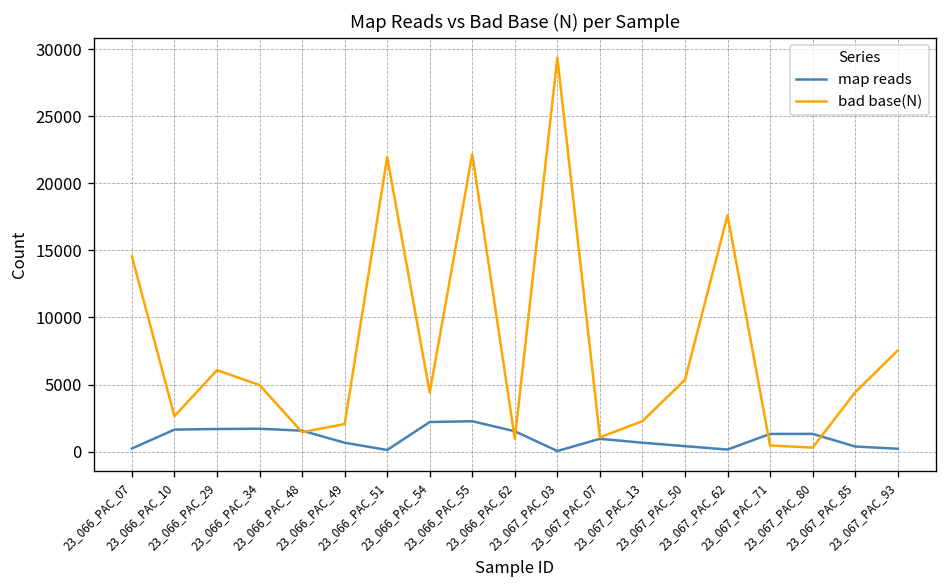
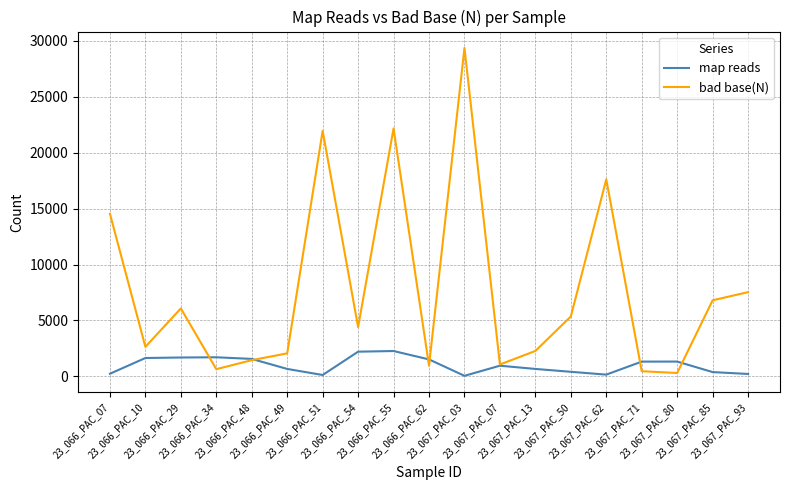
  {
    "map reads": {
      "23_066_PAC_07": 200,
      "23_066_PAC_10": 1600,
      "23_066_PAC_29": 1700,
      "23_066_PAC_34": 1700,
      "23_066_PAC_49": 700,
      "23_066_PAC_51": 100,
      "23_066_PAC_54": 2200,
      "23_066_PAC_55": 2300,
      "23_066_PAC_62": 1500,
      "23_067_PAC_03": 0,
      "23_067_PAC_13": 700,
      "23_067_PAC_50": 400,
      "23_067_PAC_62": 200,
      "23_067_PAC_71": 1300,
      "23_067_PAC_80": 1300,
      "23_067_PAC_85": 400,
      "23_067_PAC_93": 200
    },
    "bad base(N)": {
      "23_066_PAC_07": 14500,
      "23_066_PAC_10": 2600,
      "23_066_PAC_29": 6100,
-     "23_066_PAC_34": 5000,
+     "23_066_PAC_34": 600,
      "23_066_PAC_49": 2100,
      "23_066_PAC_51": 22000,
      "23_066_PAC_54": 4400,
      "23_066_PAC_55": 22200,
      "23_066_PAC_62": 1000,
      "23_067_PAC_03": 29400,
      "23_067_PAC_13": 2300,
      "23_067_PAC_50": 5400,
      "23_067_PAC_62": 17600,
      "23_067_PAC_71": 500,
      "23_067_PAC_80": 300,
-     "23_067_PAC_85": 4400,
+     "23_067_PAC_85": 6800,
      "23_067_PAC_93": 7500
    }
  }
